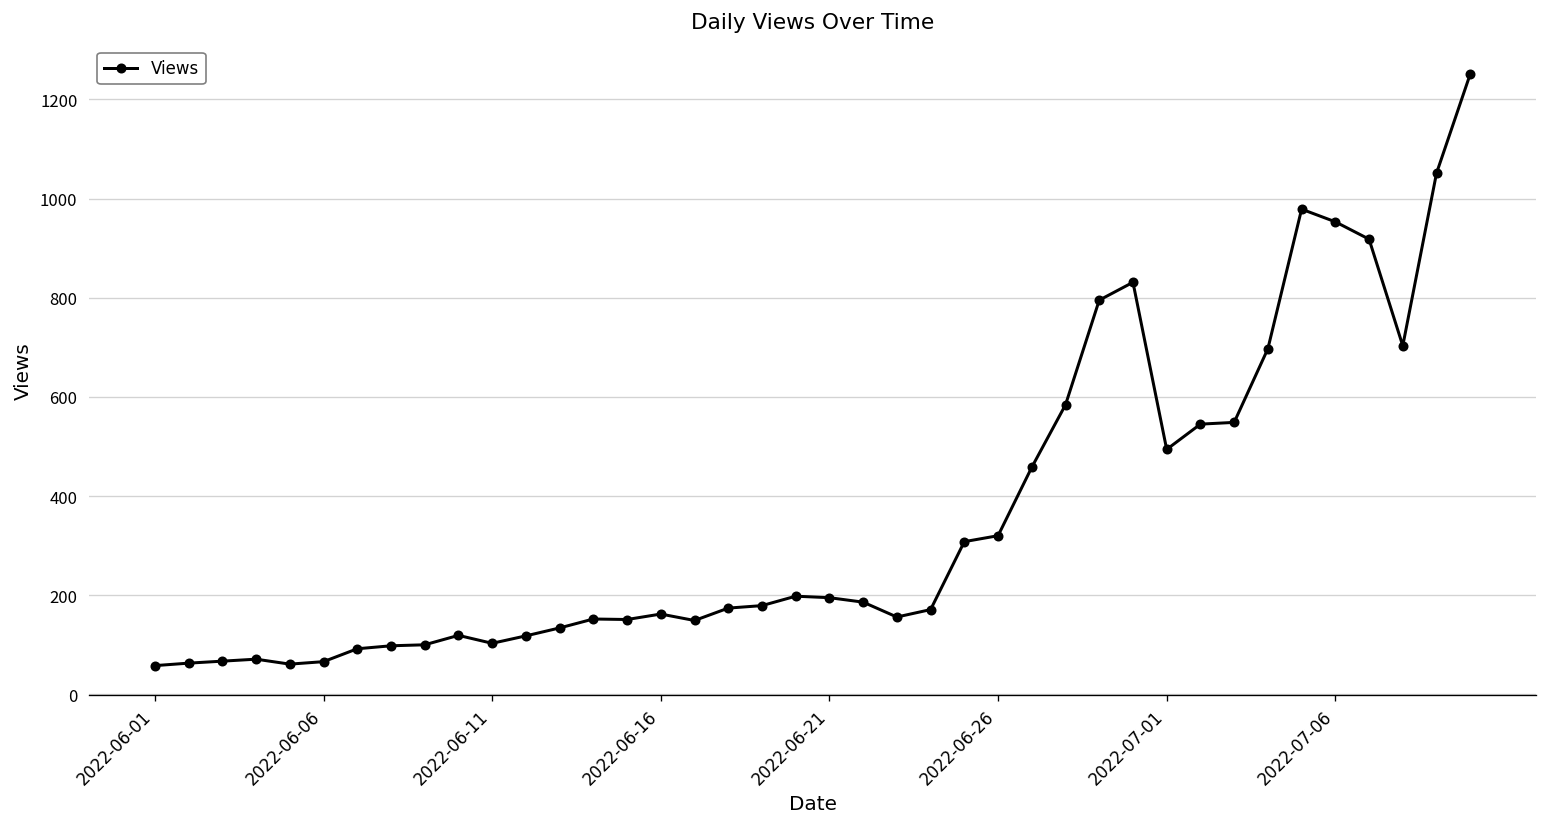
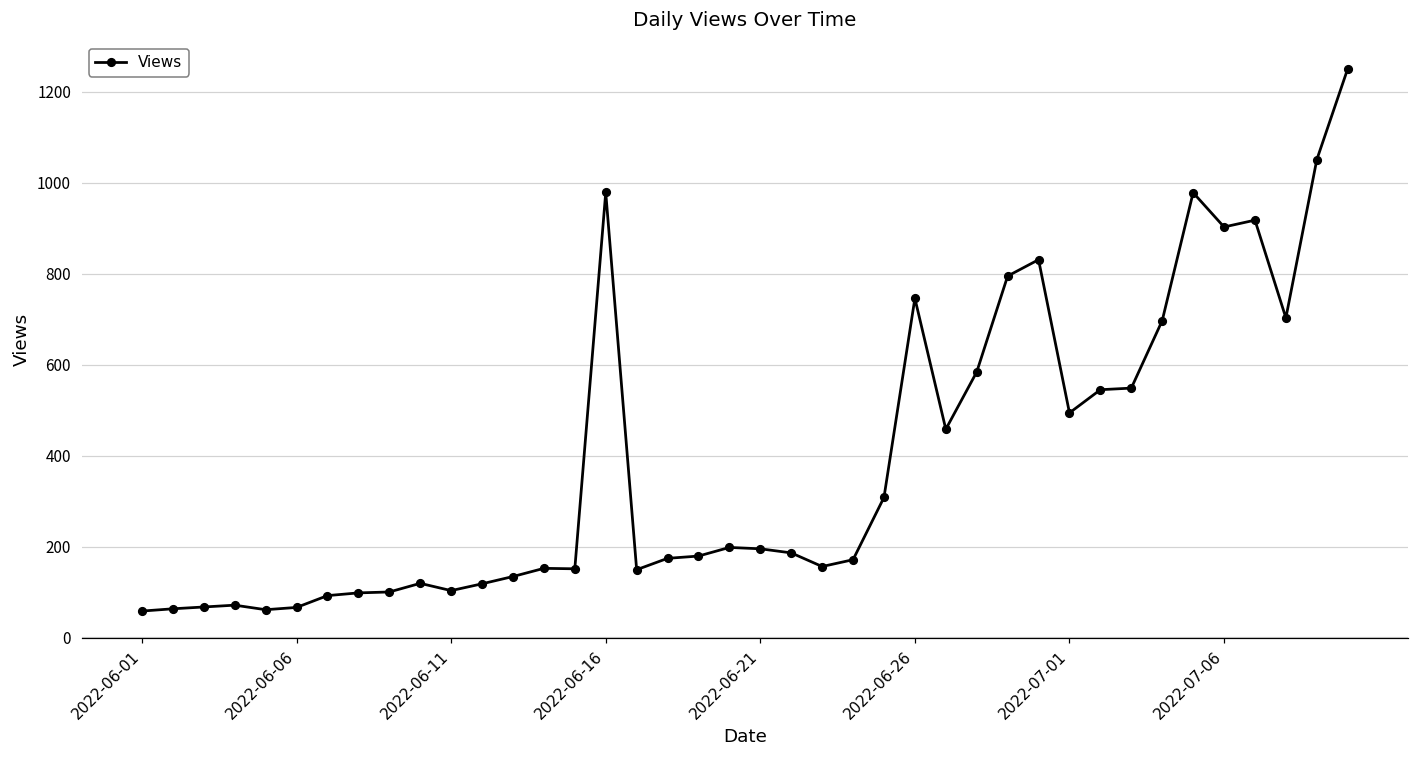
  {
    "2022-06-01": 60,
    "2022-06-06": 70,
    "2022-06-11": 100,
-   "2022-06-16": 160,
+   "2022-06-16": 980,
    "2022-06-21": 200,
-   "2022-06-26": 320,
+   "2022-06-26": 750,
    "2022-07-01": 490,
-   "2022-07-06": 950
+   "2022-07-06": 900
  }
